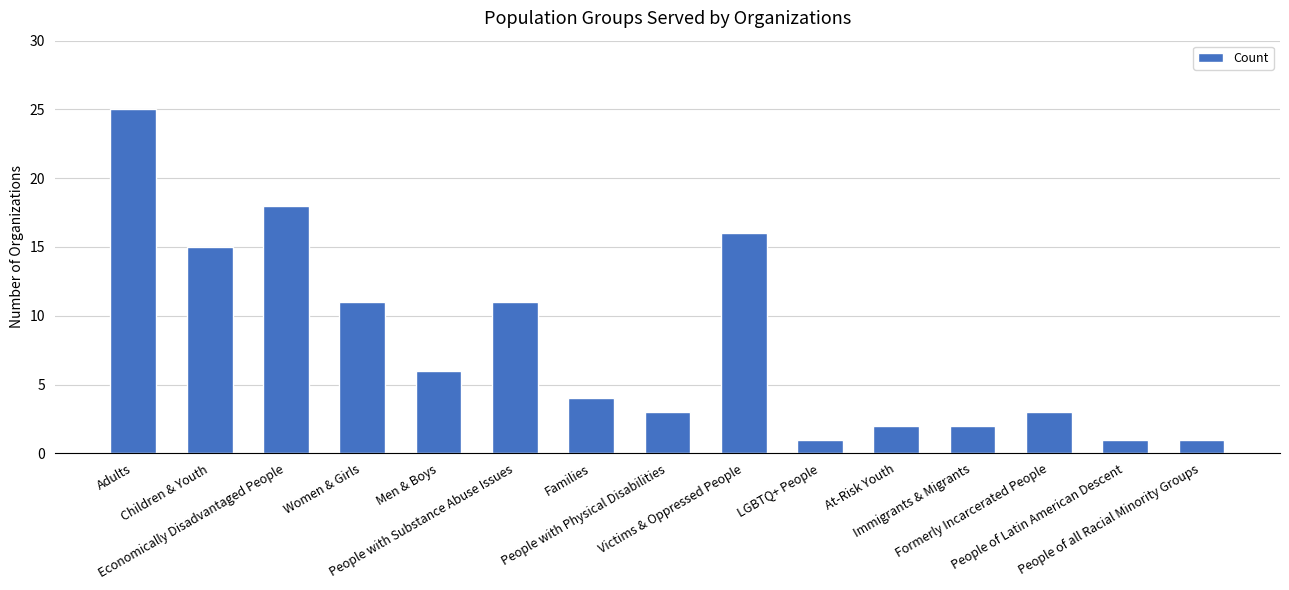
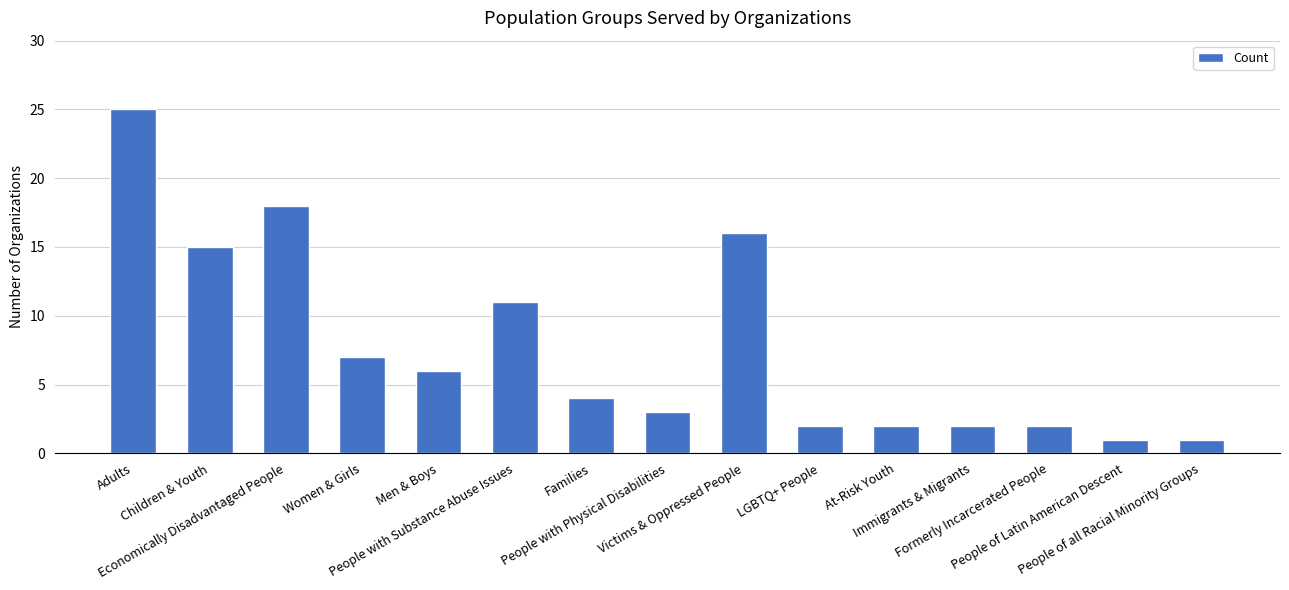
  {
    "Adults": 25,
    "Children & Youth": 15,
    "Economically Disadvantaged People": 18,
-   "Women & Girls": 11,
+   "Women & Girls": 7,
    "Men & Boys": 6,
    "People with Substance Abuse Issues": 11,
    "Families": 4,
    "People with Physical Disabilities": 3,
    "Victims & Oppressed People": 16,
-   "LGBTQ+ People": 1,
+   "LGBTQ+ People": 2,
    "At-Risk Youth": 2,
    "Immigrants & Migrants": 2,
-   "Formerly Incarcerated People": 3,
+   "Formerly Incarcerated People": 2,
    "People of Latin American Descent": 1,
    "People of all Racial Minority Groups": 1
  }
